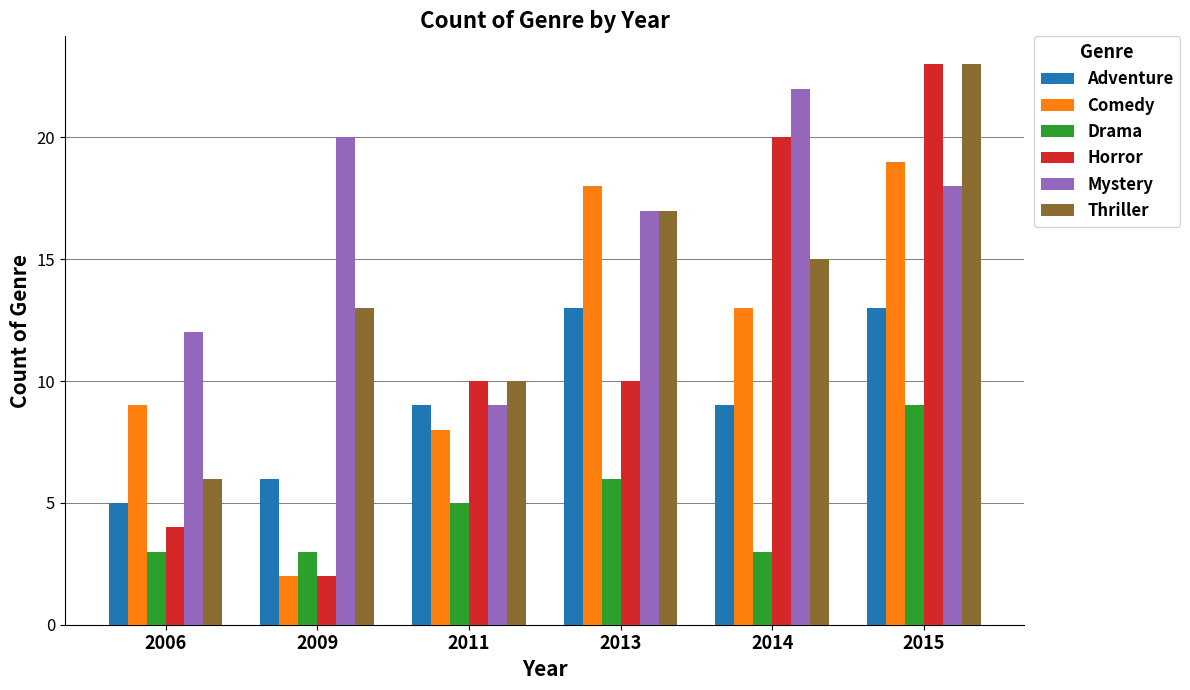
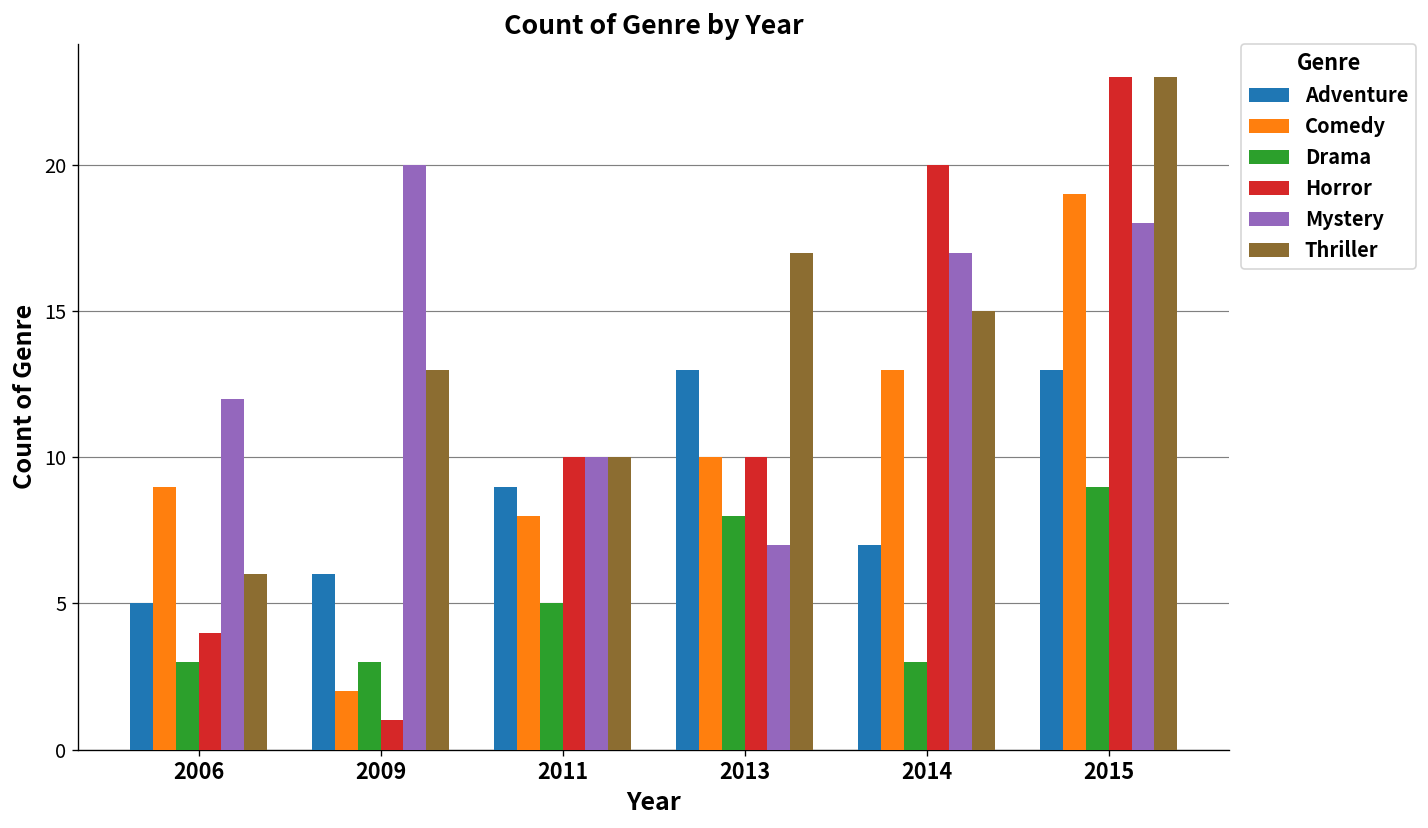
  {
    "Adventure": {
      "2006": 5,
      "2009": 6,
      "2011": 9,
      "2013": 13,
-     "2014": 9,
+     "2014": 7,
      "2015": 13
    },
    "Comedy": {
      "2006": 9,
      "2009": 2,
      "2011": 8,
-     "2013": 18,
+     "2013": 10,
      "2014": 13,
      "2015": 19
    },
    "Drama": {
      "2006": 3,
      "2009": 3,
      "2011": 5,
-     "2013": 6,
+     "2013": 8,
      "2014": 3,
      "2015": 9
    },
    "Horror": {
      "2006": 4,
-     "2009": 2,
+     "2009": 1,
      "2011": 10,
      "2013": 10,
      "2014": 20,
      "2015": 23
    },
    "Mystery": {
      "2006": 12,
      "2009": 20,
-     "2011": 9,
-     "2013": 17,
-     "2014": 22,
+     "2011": 10,
+     "2013": 7,
+     "2014": 17,
      "2015": 18
    },
    "Thriller": {
      "2006": 6,
      "2009": 13,
      "2011": 10,
      "2013": 17,
      "2014": 15,
      "2015": 23
    }
  }
